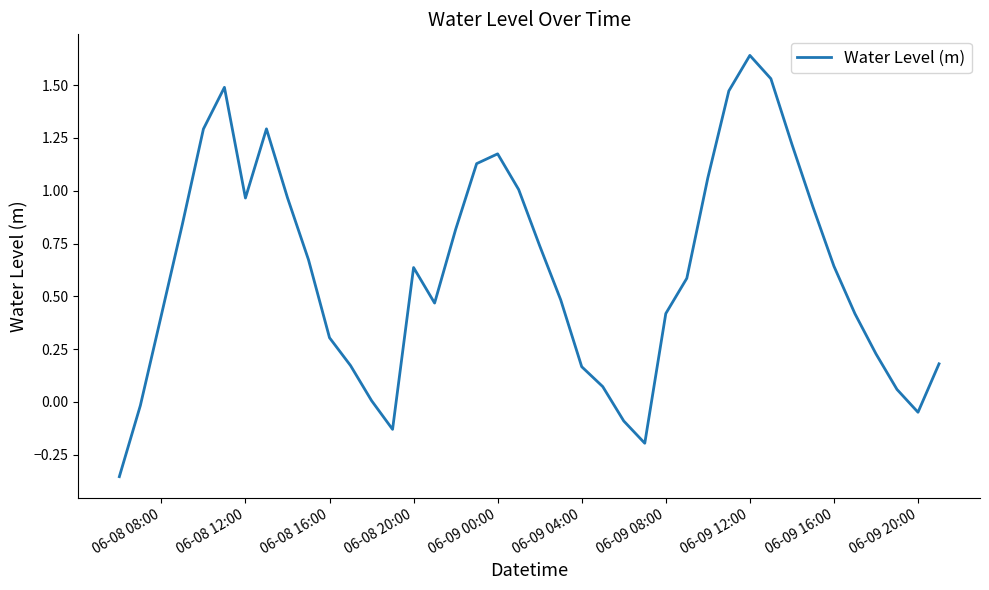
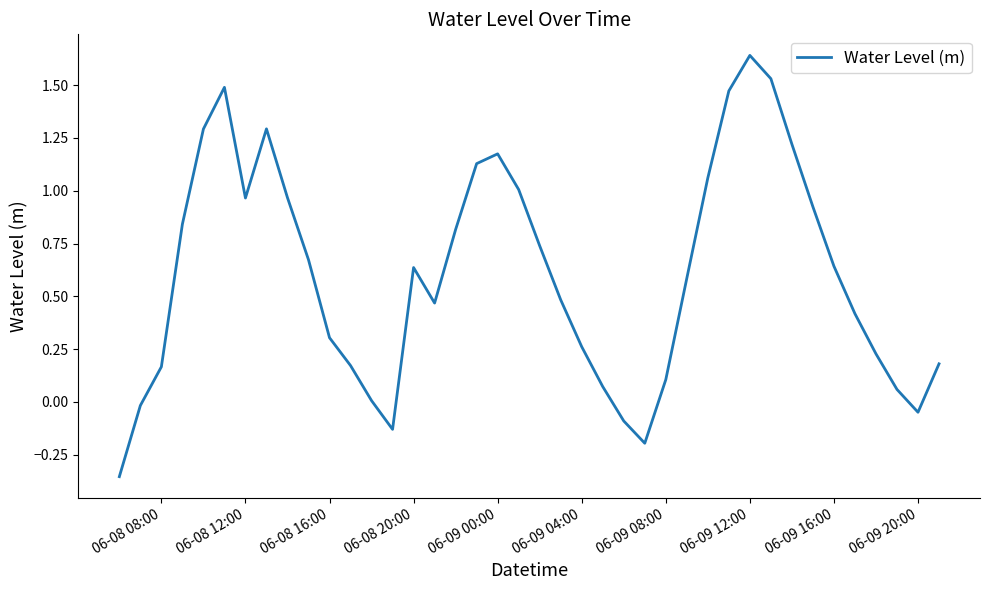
  {
-   "06-08 08:00": 0.41,
+   "06-08 08:00": 0.17,
    "06-08 12:00": 0.97,
    "06-08 16:00": 0.30,
    "06-08 20:00": 0.64,
    "06-09 00:00": 1.17,
-   "06-09 04:00": 0.17,
-   "06-09 08:00": 0.42,
+   "06-09 04:00": 0.26,
+   "06-09 08:00": 0.11,
    "06-09 12:00": 1.64,
    "06-09 16:00": 0.64,
    "06-09 20:00": -0.05
  }
